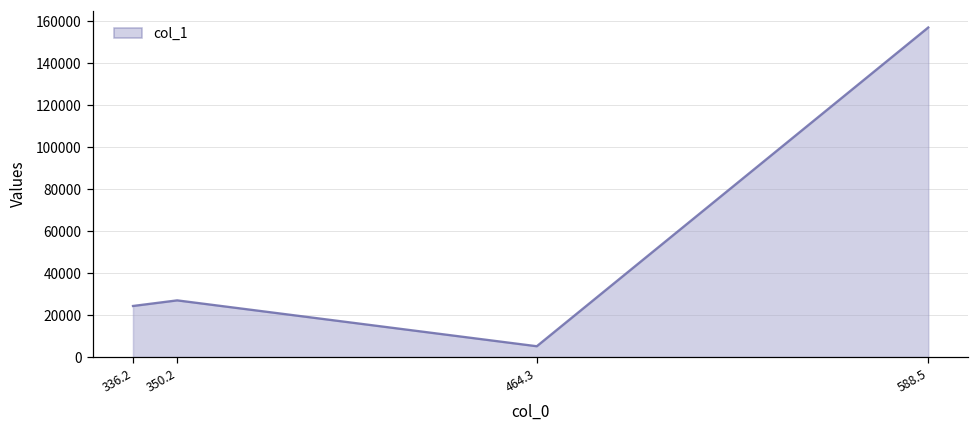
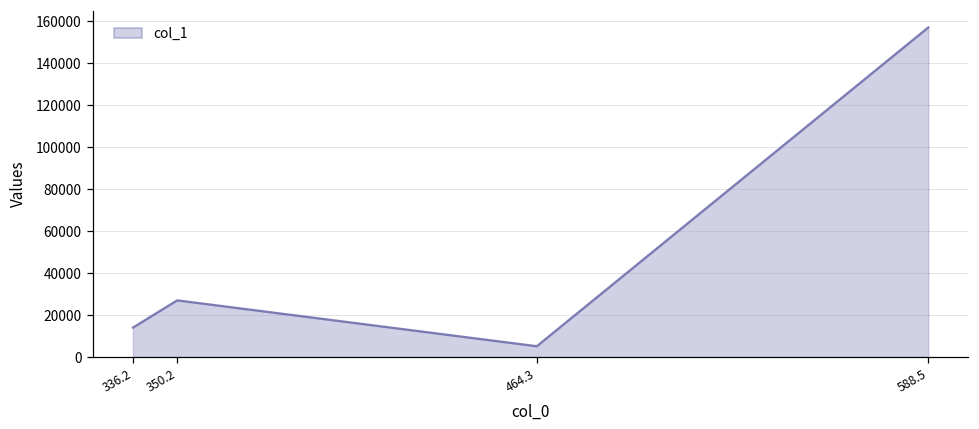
  {
-   "336.2": 24000,
+   "336.2": 14000,
    "350.2": 27000,
    "464.3": 5000,
    "588.5": 157000
  }
